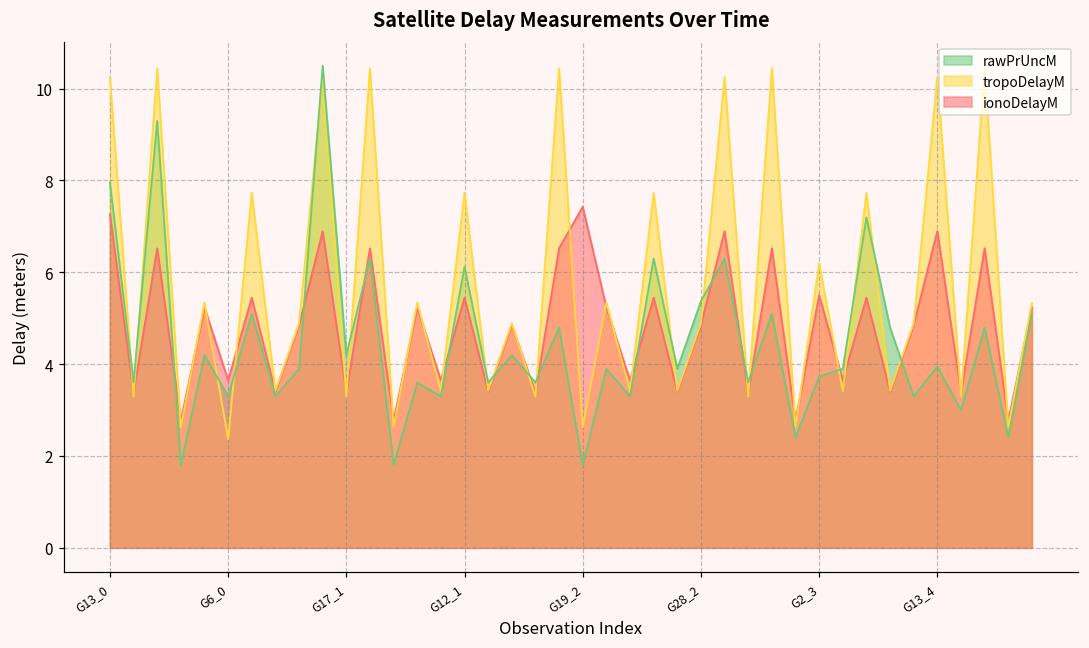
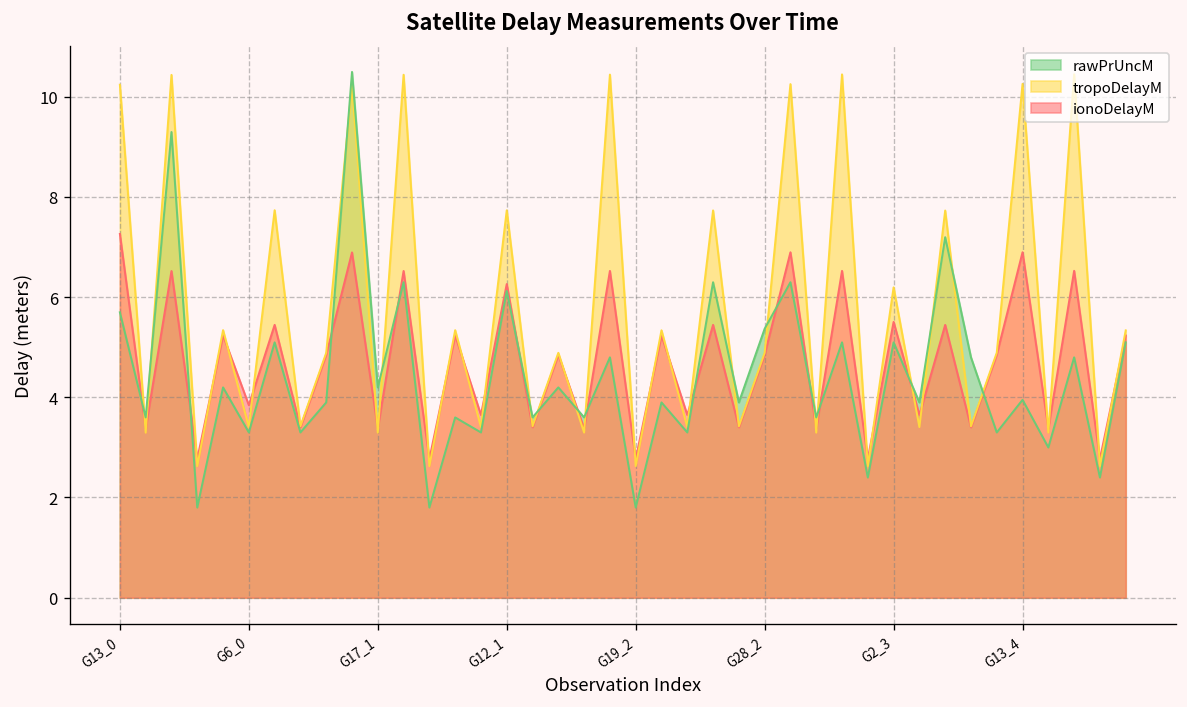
  {
    "rawPrUncM": {
-     "G13_0": 8.0,
+     "G13_0": 5.7,
      "G6_0": 3.3,
      "G17_1": 4.2,
      "G12_1": 6.1,
      "G19_2": 1.8,
      "G28_2": 5.4,
-     "G2_3": 3.7,
+     "G2_3": 5.1,
      "G13_4": 3.9
    },
    "tropoDelayM": {
      "G13_0": 10.2,
-     "G6_0": 2.4,
+     "G6_0": 3.4,
      "G17_1": 3.3,
      "G12_1": 7.7,
      "G19_2": 2.6,
      "G2_3": 6.2,
      "G13_4": 10.3
    },
    "ionoDelayM": {
      "G13_0": 7.3,
-     "G6_0": 3.6,
+     "G6_0": 3.8,
      "G17_1": 3.4,
-     "G12_1": 5.4,
-     "G19_2": 7.4,
+     "G12_1": 6.3,
+     "G19_2": 2.8,
      "G2_3": 5.5,
      "G13_4": 6.9
    }
  }
